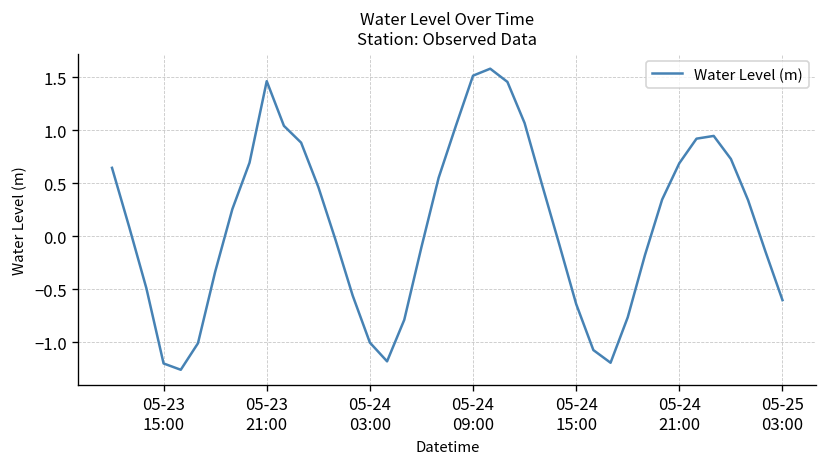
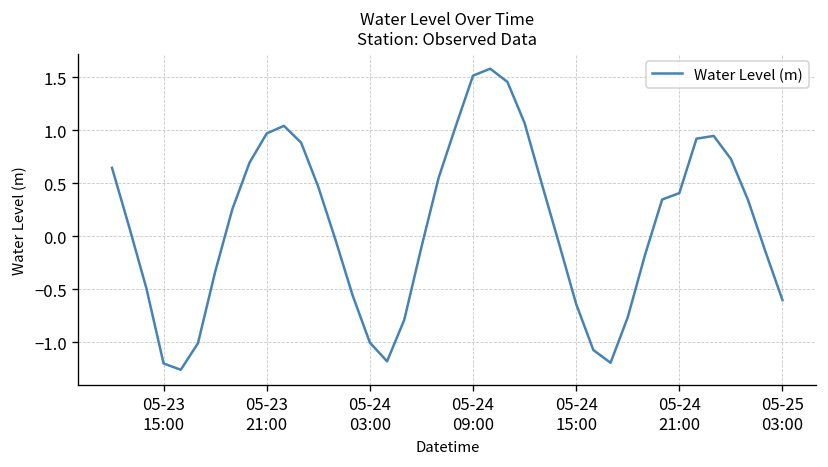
  {
    "05-23 15:00": -1.2,
-   "05-23 21:00": 1.5,
+   "05-23 21:00": 1.0,
    "05-24 03:00": -1.0,
    "05-24 09:00": 1.5,
    "05-24 15:00": -0.6,
-   "05-24 21:00": 0.7,
+   "05-24 21:00": 0.4,
    "05-25 03:00": -0.6
  }
